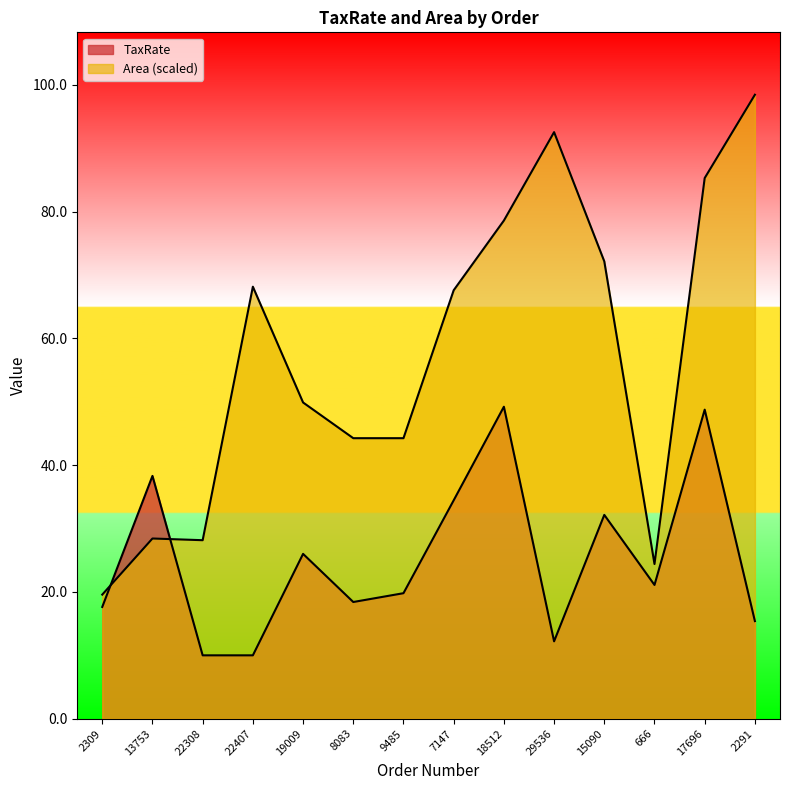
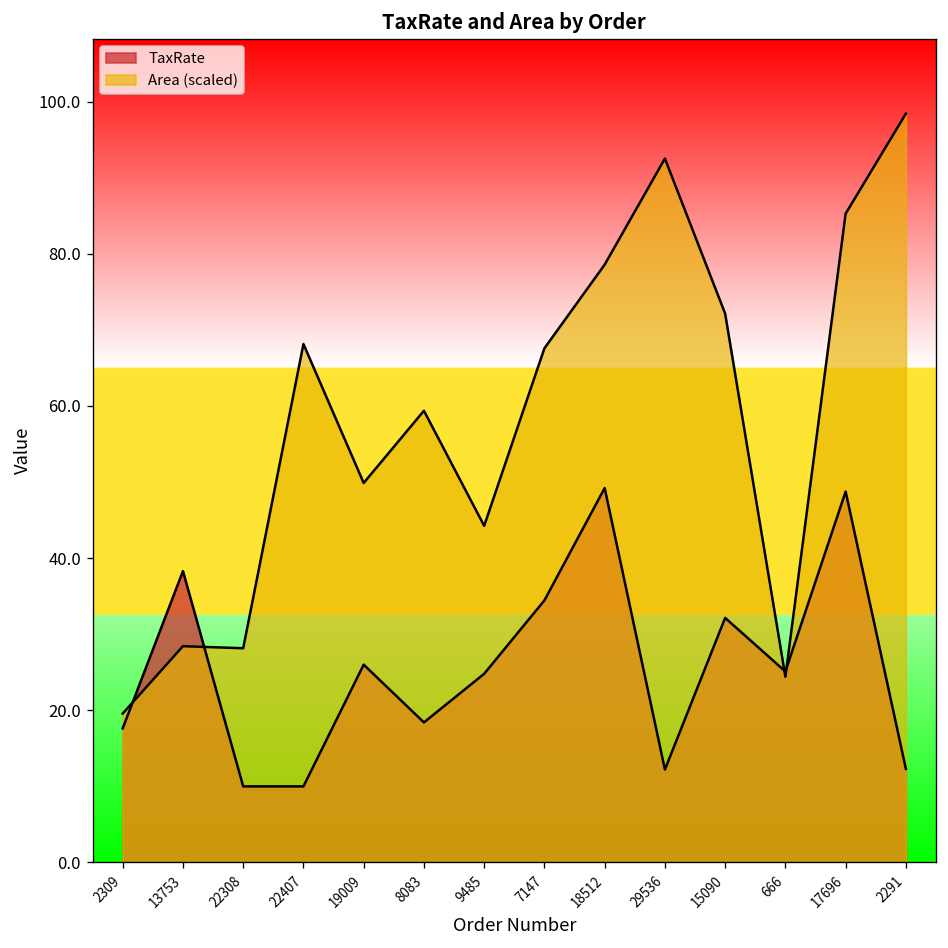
  {
    "TaxRate": {
      "2309": 18,
      "13753": 38,
      "22308": 10,
      "22407": 10,
      "19009": 26,
      "8083": 18,
-     "9485": 20,
+     "9485": 25,
      "7147": 34,
      "18512": 49,
      "29536": 12,
      "15090": 32,
-     "666": 21,
+     "666": 25,
      "17696": 49,
-     "2291": 15
+     "2291": 12
    },
    "Area (scaled)": {
      "2309": 20,
      "13753": 28,
      "22308": 28,
      "22407": 68,
      "19009": 50,
-     "8083": 44,
+     "8083": 59,
      "9485": 44,
      "7147": 68,
      "18512": 79,
      "29536": 93,
      "15090": 72,
      "666": 24,
      "17696": 85,
      "2291": 98
    }
  }
